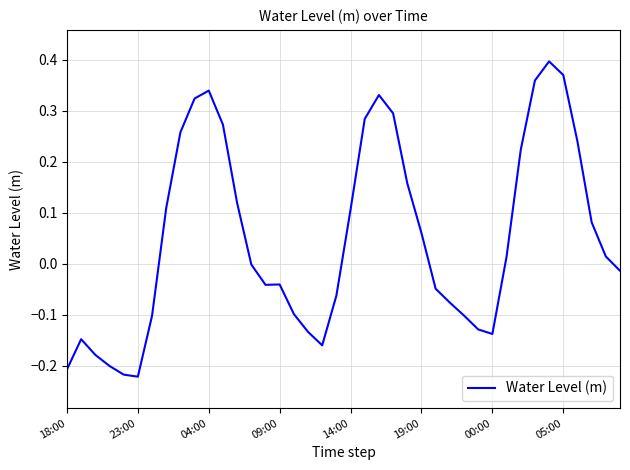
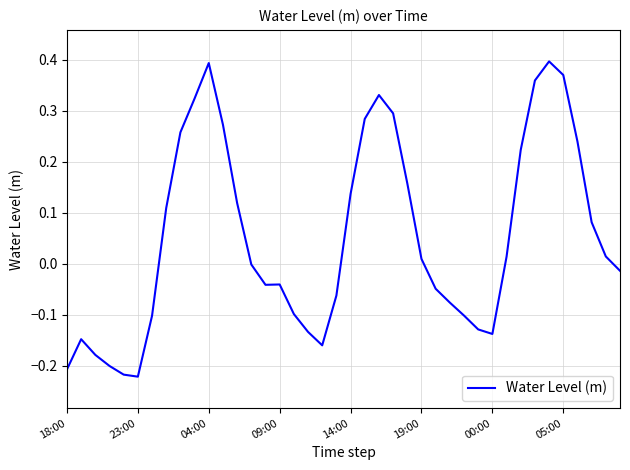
  {
    "18:00": -0.21,
    "23:00": -0.22,
-   "04:00": 0.34,
+   "04:00": 0.39,
    "09:00": -0.04,
-   "14:00": 0.11,
-   "19:00": 0.06,
+   "14:00": 0.14,
+   "19:00": 0.01,
    "00:00": -0.14,
    "05:00": 0.37
  }
